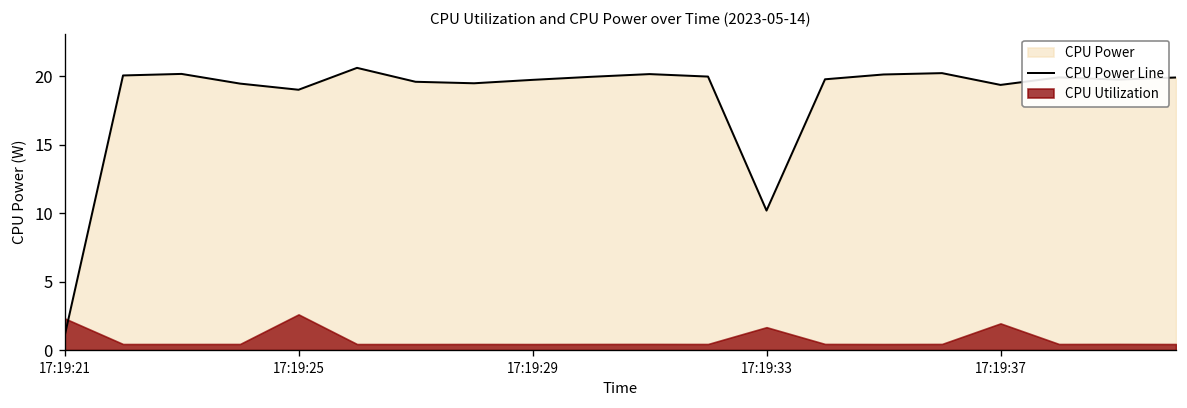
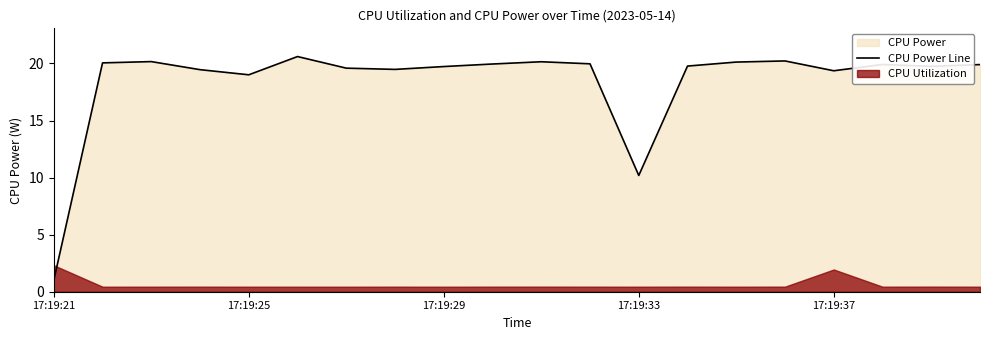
  {
    "CPU Power": {
      "17:19:21": 1.0,
      "17:19:25": 19.0,
      "17:19:29": 19.7,
      "17:19:33": 10.2,
      "17:19:37": 19.4
    },
    "CPU Utilization": {
      "17:19:21": 2.3,
-     "17:19:25": 2.6,
+     "17:19:25": 0.4,
      "17:19:29": 0.4,
-     "17:19:33": 1.7,
+     "17:19:33": 0.4,
      "17:19:37": 1.9
    }
  }
